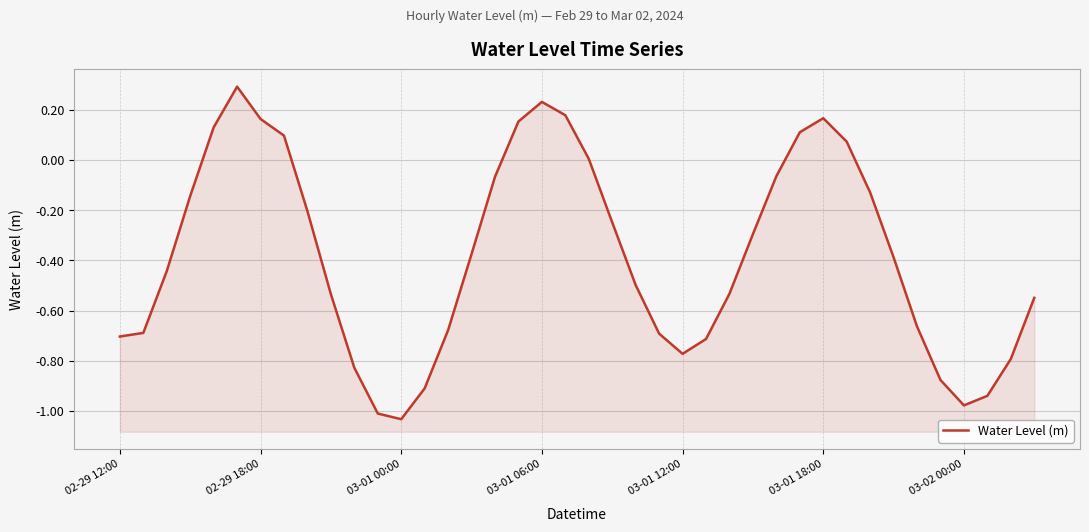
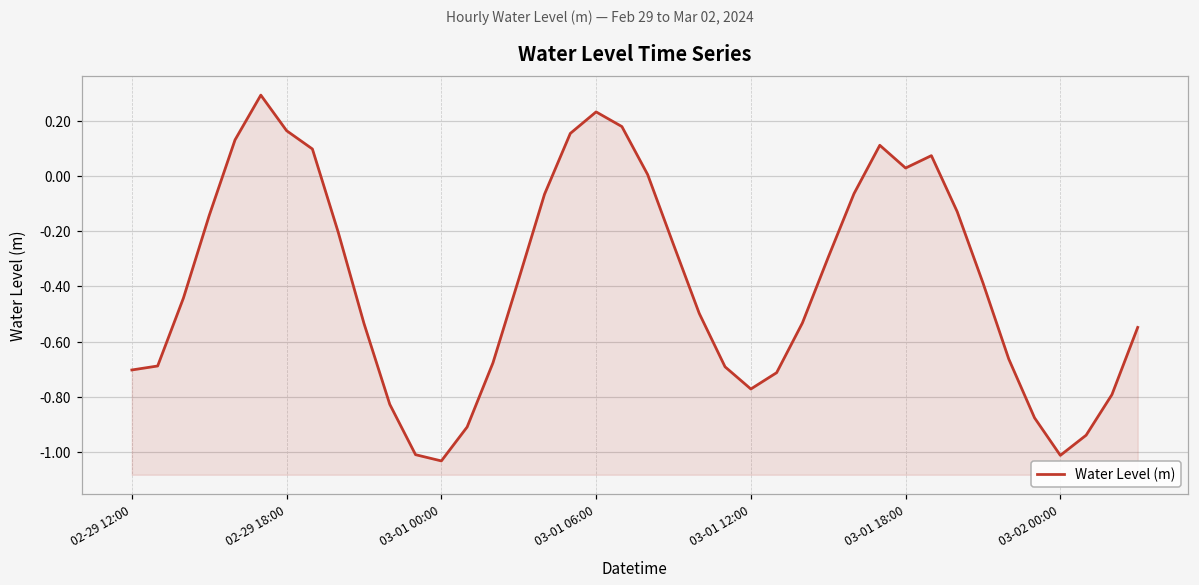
  {
    "02-29 12:00": -0.70,
    "02-29 18:00": 0.16,
    "03-01 00:00": -1.03,
    "03-01 06:00": 0.23,
    "03-01 12:00": -0.77,
-   "03-01 18:00": 0.17,
-   "03-02 00:00": -0.98
+   "03-01 18:00": 0.03,
+   "03-02 00:00": -1.01
  }
